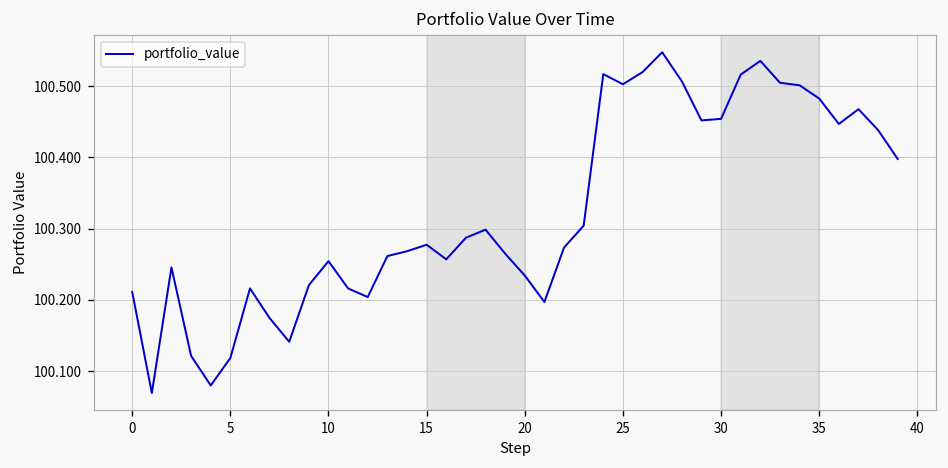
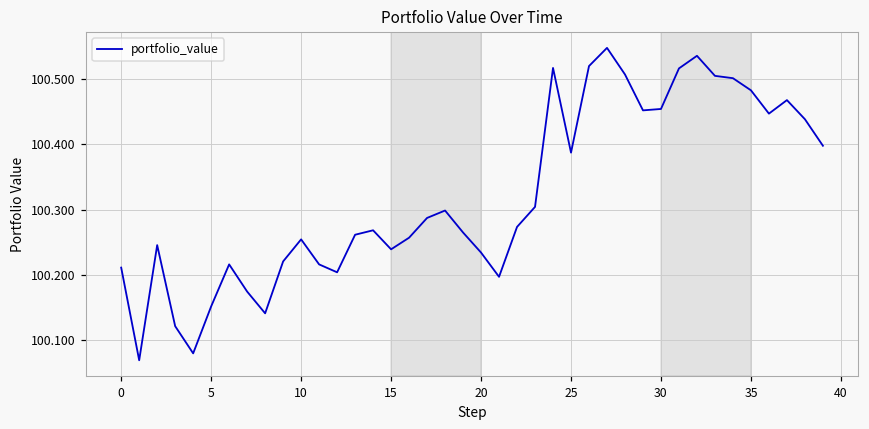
  {
    "0": 100.21,
-   "5": 100.12,
+   "5": 100.15,
    "10": 100.25,
-   "15": 100.28,
+   "15": 100.24,
    "20": 100.23,
-   "25": 100.50,
+   "25": 100.39,
    "30": 100.45,
    "35": 100.48
  }
